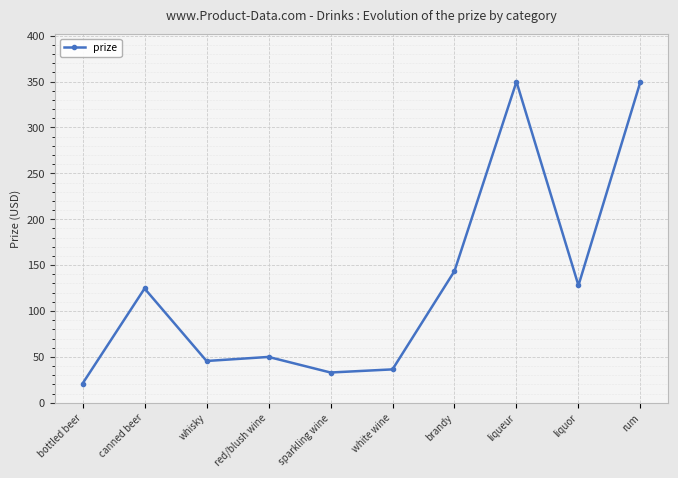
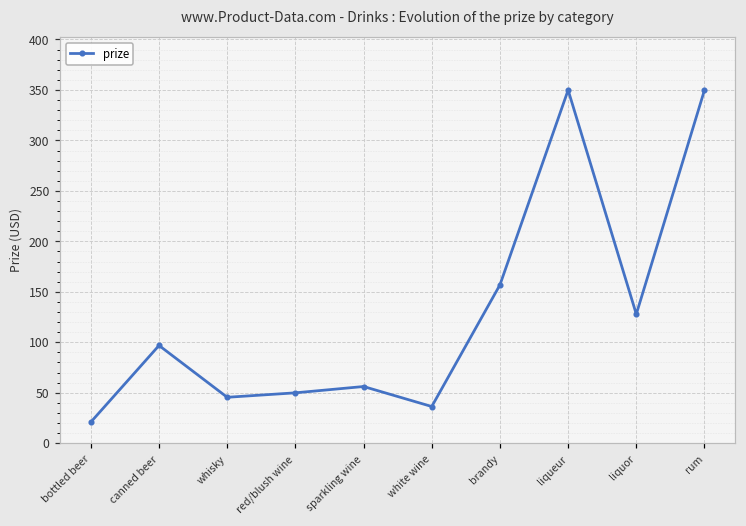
  {
    "bottled beer": 20,
-   "canned beer": 120,
+   "canned beer": 100,
    "whisky": 50,
    "red/blush wine": 50,
-   "sparkling wine": 30,
+   "sparkling wine": 60,
    "white wine": 40,
-   "brandy": 140,
+   "brandy": 160,
    "liqueur": 350,
    "liquor": 130,
    "rum": 350
  }
